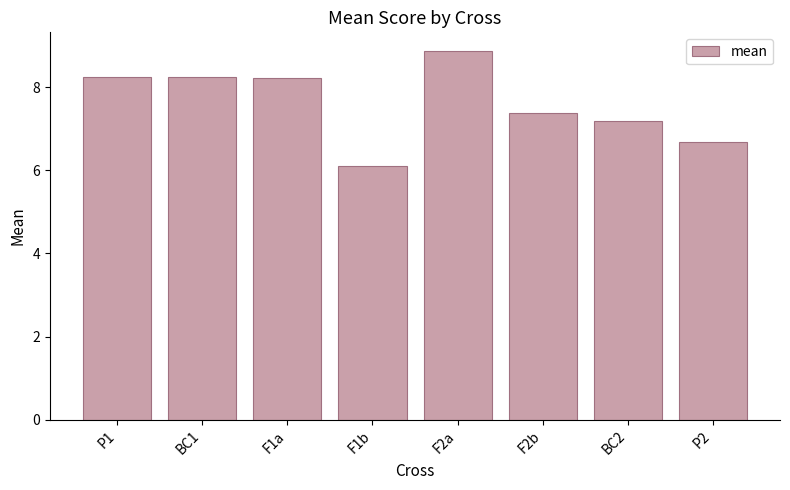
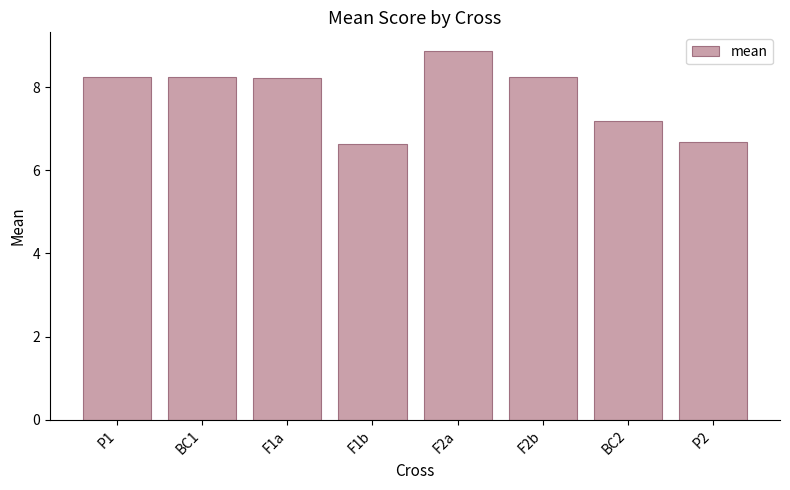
  {
    "P1": 8.3,
    "BC1": 8.3,
    "F1a": 8.2,
-   "F1b": 6.1,
+   "F1b": 6.6,
    "F2a": 8.9,
-   "F2b": 7.4,
+   "F2b": 8.2,
    "BC2": 7.2,
    "P2": 6.7
  }
